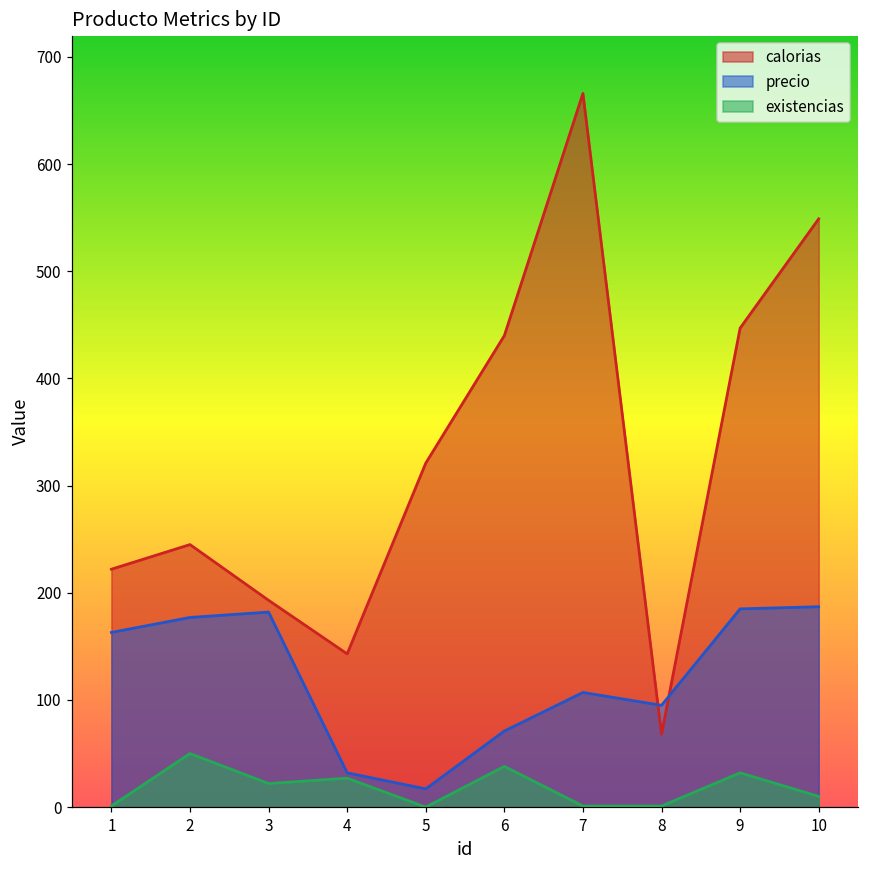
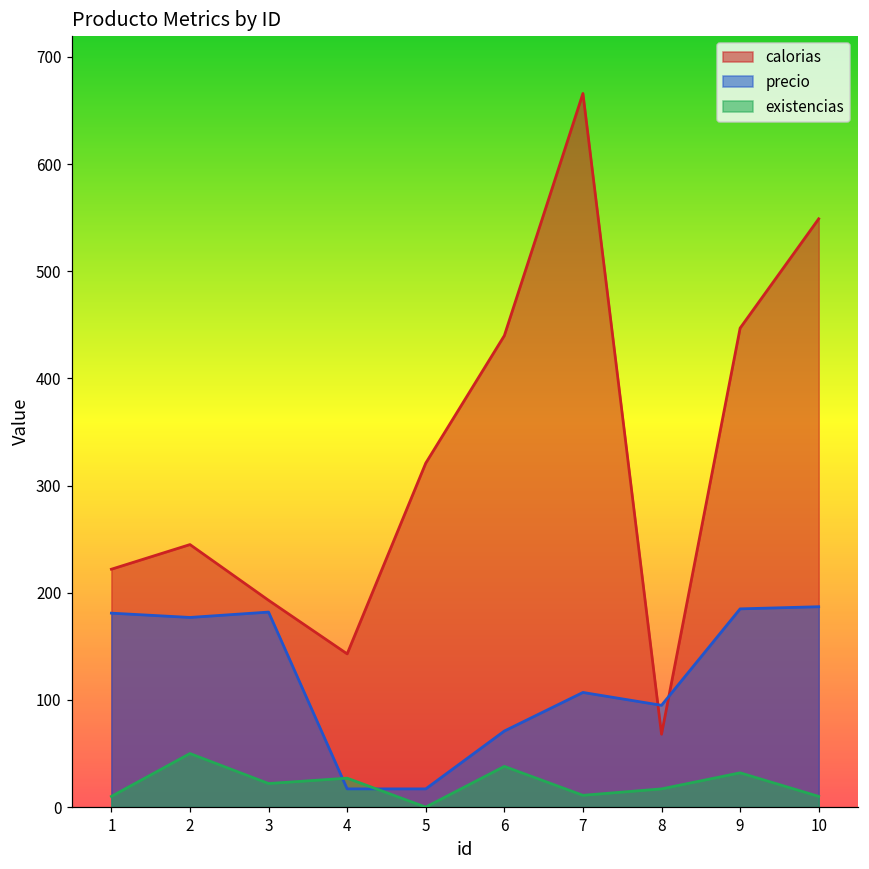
  {
    "calorias": {
      "1": 220,
      "2": 250,
      "3": 190,
      "4": 140,
      "5": 320,
      "6": 440,
      "7": 670,
      "8": 70,
      "9": 450,
      "10": 550
    },
    "precio": {
-     "1": 160,
+     "1": 180,
      "2": 180,
      "3": 180,
-     "4": 30,
+     "4": 20,
      "5": 20,
      "6": 70,
      "7": 110,
      "8": 100,
      "9": 190,
      "10": 190
    },
    "existencias": {
-     "1": 0,
+     "1": 10,
      "2": 50,
      "3": 20,
      "4": 30,
      "5": 0,
      "6": 40,
-     "7": 0,
-     "8": 0,
+     "7": 10,
+     "8": 20,
      "9": 30,
      "10": 10
    }
  }
